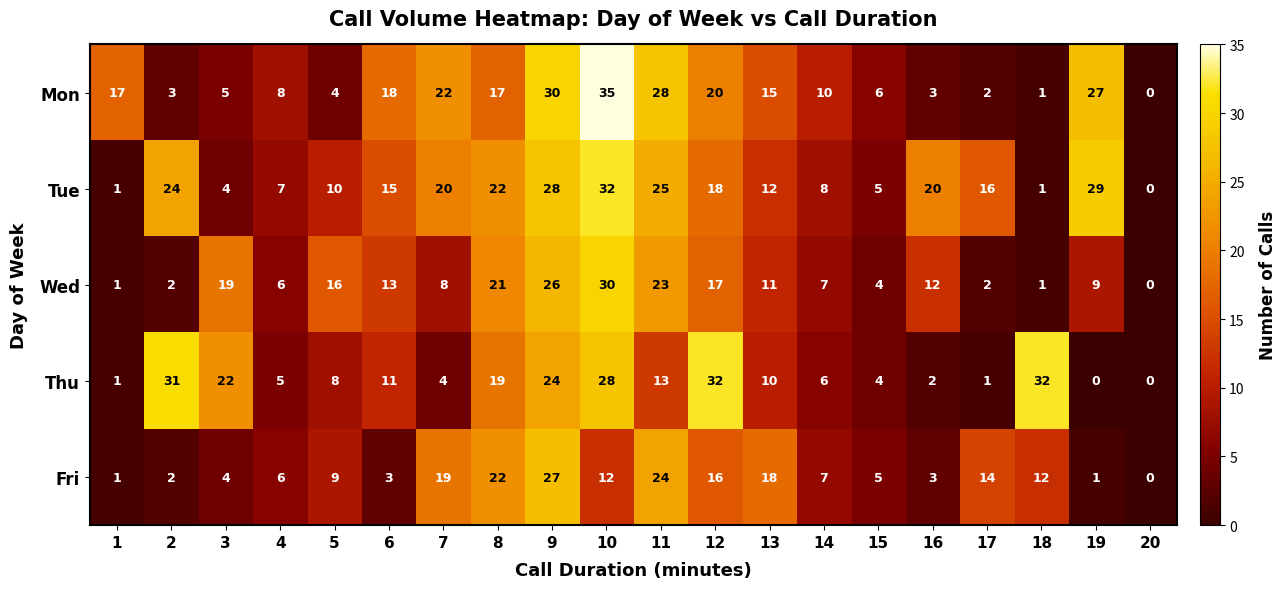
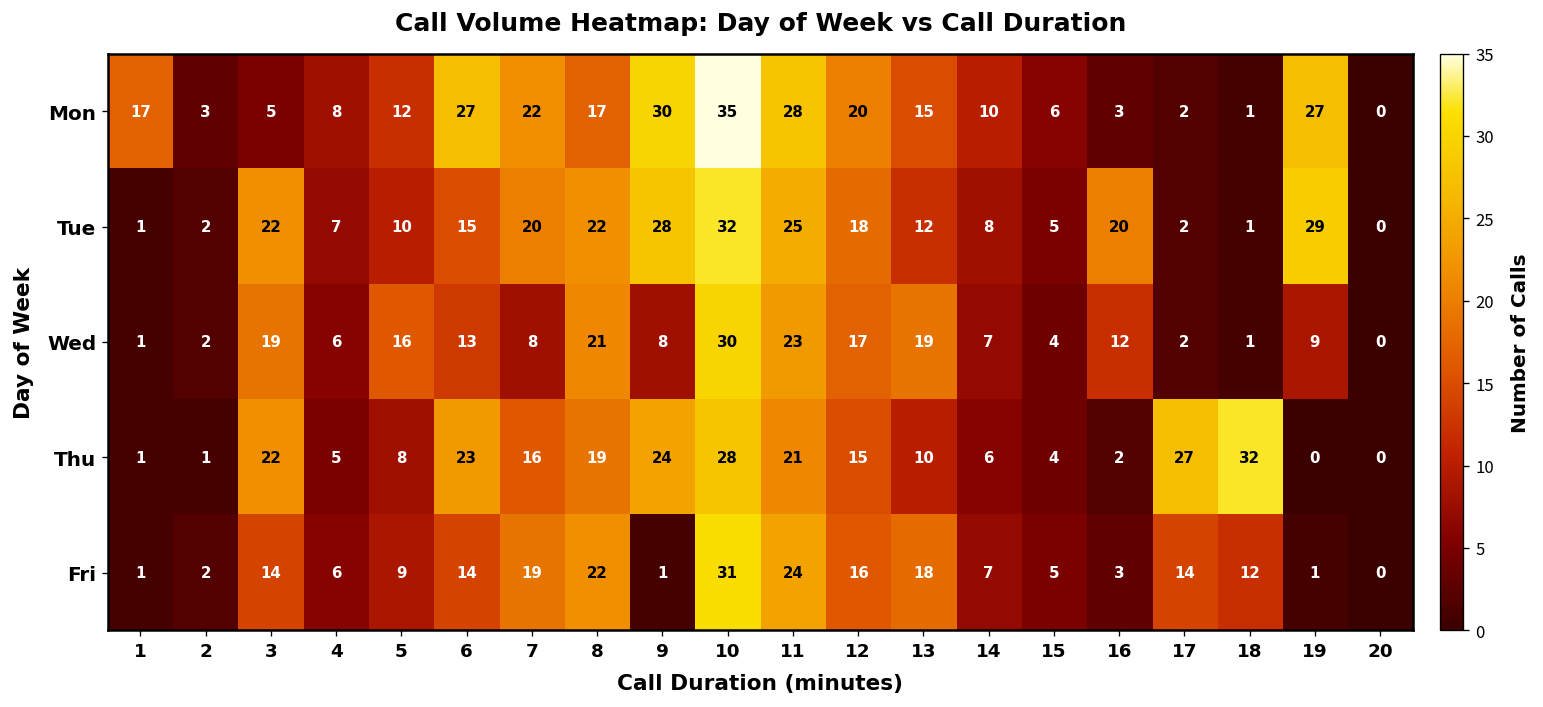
  {
    "Mon": {
      "1": 17,
      "2": 3,
      "3": 5,
      "4": 8,
-     "5": 4,
-     "6": 18,
+     "5": 12,
+     "6": 27,
      "7": 22,
      "8": 17,
      "9": 30,
      "10": 35,
      "11": 28,
      "12": 20,
      "13": 15,
      "14": 10,
      "15": 6,
      "16": 3,
      "17": 2,
      "18": 1,
      "19": 27,
      "20": 0
    },
    "Tue": {
      "1": 1,
-     "2": 24,
-     "3": 4,
+     "2": 2,
+     "3": 22,
      "4": 7,
      "5": 10,
      "6": 15,
      "7": 20,
      "8": 22,
      "9": 28,
      "10": 32,
      "11": 25,
      "12": 18,
      "13": 12,
      "14": 8,
      "15": 5,
      "16": 20,
-     "17": 16,
+     "17": 2,
      "18": 1,
      "19": 29,
      "20": 0
    },
    "Wed": {
      "1": 1,
      "2": 2,
      "3": 19,
      "4": 6,
      "5": 16,
      "6": 13,
      "7": 8,
      "8": 21,
-     "9": 26,
+     "9": 8,
      "10": 30,
      "11": 23,
      "12": 17,
-     "13": 11,
+     "13": 19,
      "14": 7,
      "15": 4,
      "16": 12,
      "17": 2,
      "18": 1,
      "19": 9,
      "20": 0
    },
    "Thu": {
      "1": 1,
-     "2": 31,
+     "2": 1,
      "3": 22,
      "4": 5,
      "5": 8,
-     "6": 11,
-     "7": 4,
+     "6": 23,
+     "7": 16,
      "8": 19,
      "9": 24,
      "10": 28,
-     "11": 13,
-     "12": 32,
+     "11": 21,
+     "12": 15,
      "13": 10,
      "14": 6,
      "15": 4,
      "16": 2,
-     "17": 1,
+     "17": 27,
      "18": 32,
      "19": 0,
      "20": 0
    },
    "Fri": {
      "1": 1,
      "2": 2,
-     "3": 4,
+     "3": 14,
      "4": 6,
      "5": 9,
-     "6": 3,
+     "6": 14,
      "7": 19,
      "8": 22,
-     "9": 27,
-     "10": 12,
+     "9": 1,
+     "10": 31,
      "11": 24,
      "12": 16,
      "13": 18,
      "14": 7,
      "15": 5,
      "16": 3,
      "17": 14,
      "18": 12,
      "19": 1,
      "20": 0
    }
  }
